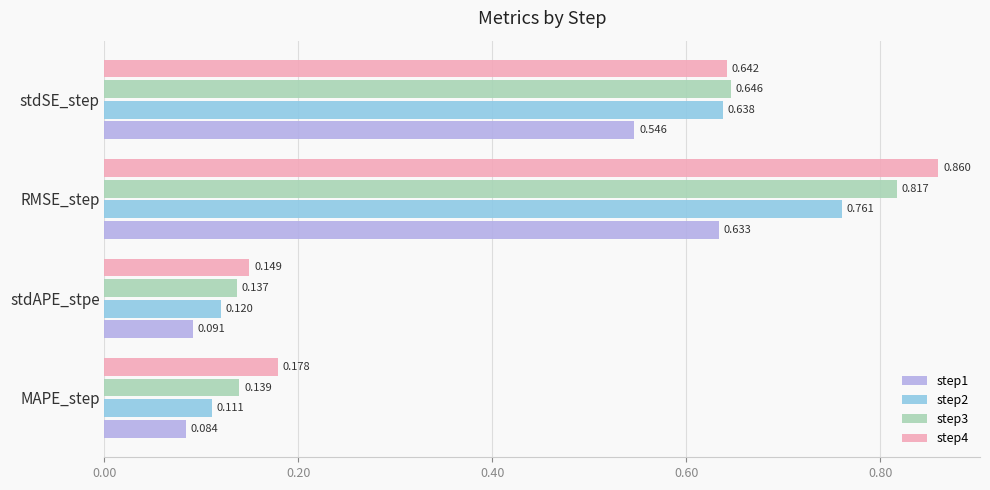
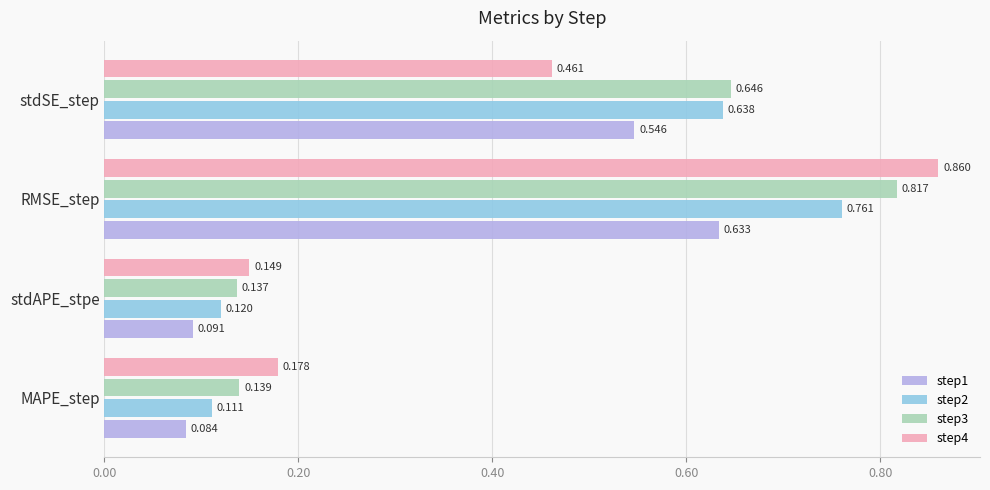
  {
    "step4": {
-     "stdSE_step": 0.642,
+     "stdSE_step": 0.461,
      "RMSE_step": 0.860,
      "stdAPE_stpe": 0.149,
      "MAPE_step": 0.178
    }
  }
